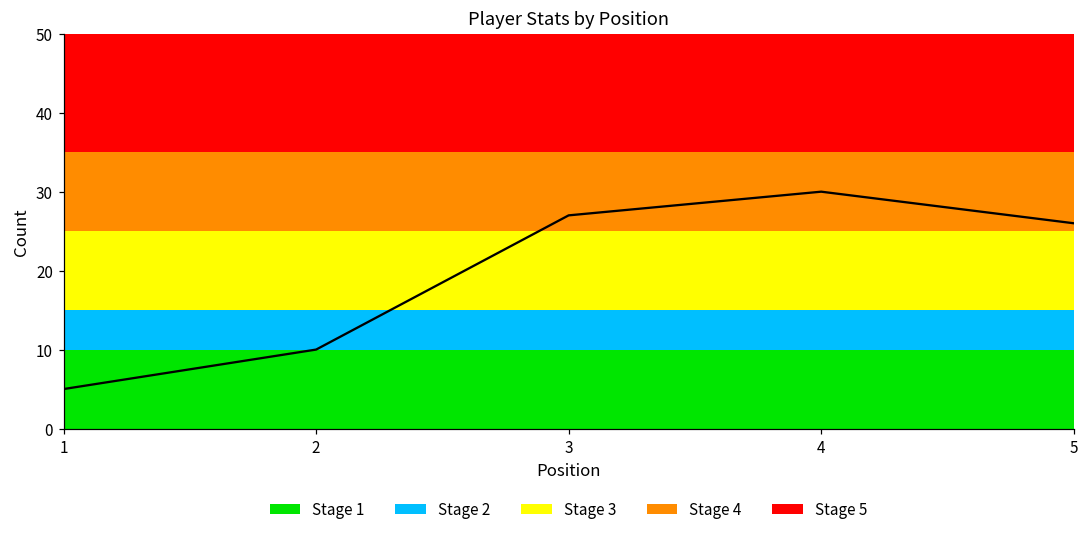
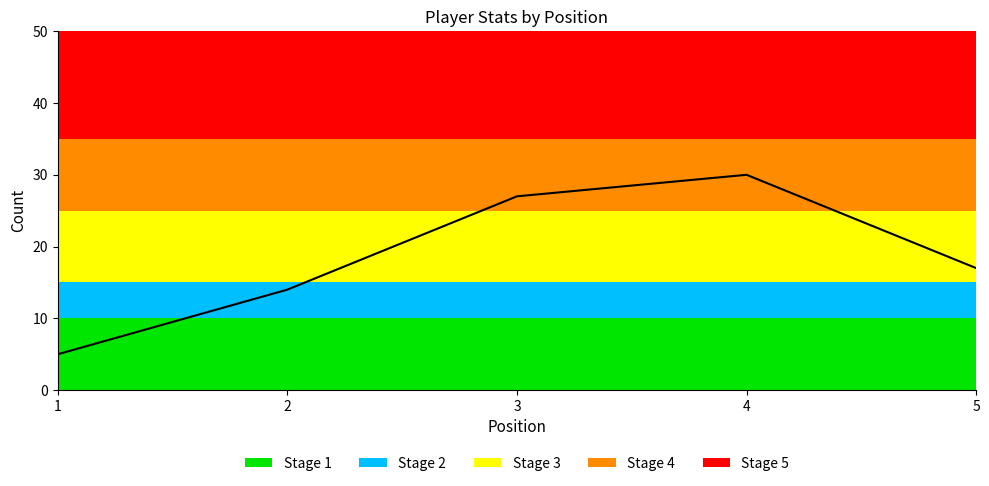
  {
    "1": 5,
-   "2": 10,
+   "2": 14,
    "3": 27,
    "4": 30,
-   "5": 26
+   "5": 17
  }
